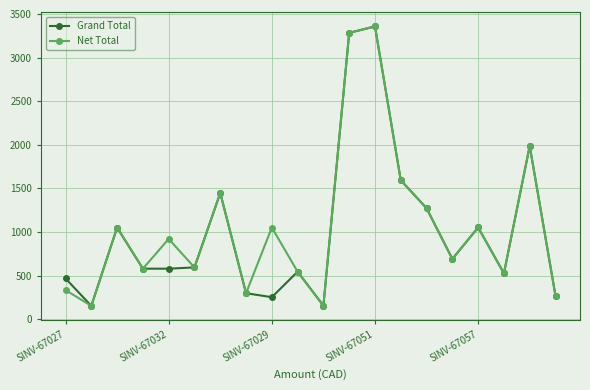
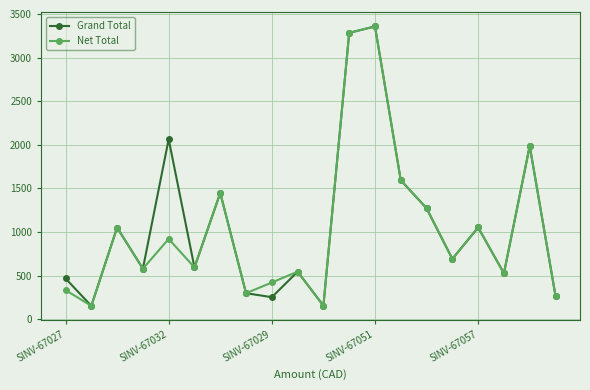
  {
    "Grand Total": {
      "SINV-67027": 500,
-     "SINV-67032": 600,
+     "SINV-67032": 2100,
      "SINV-67029": 300
    },
    "Net Total": {
      "SINV-67027": 300,
      "SINV-67032": 900,
-     "SINV-67029": 1100
+     "SINV-67029": 400
    }
  }
